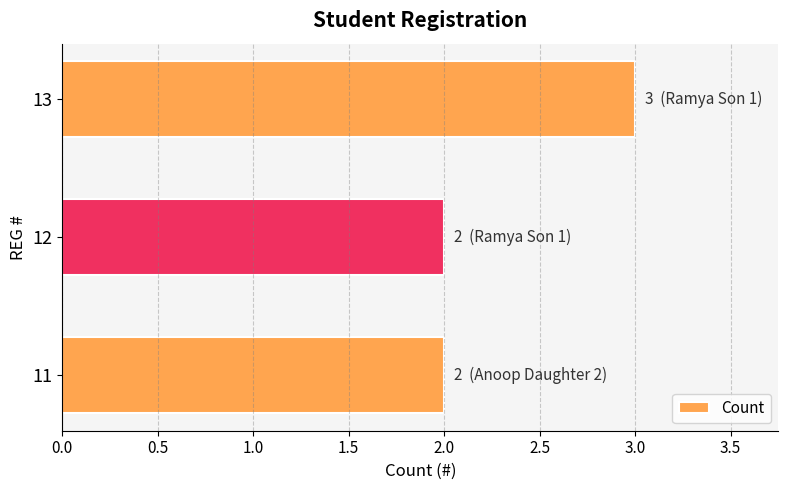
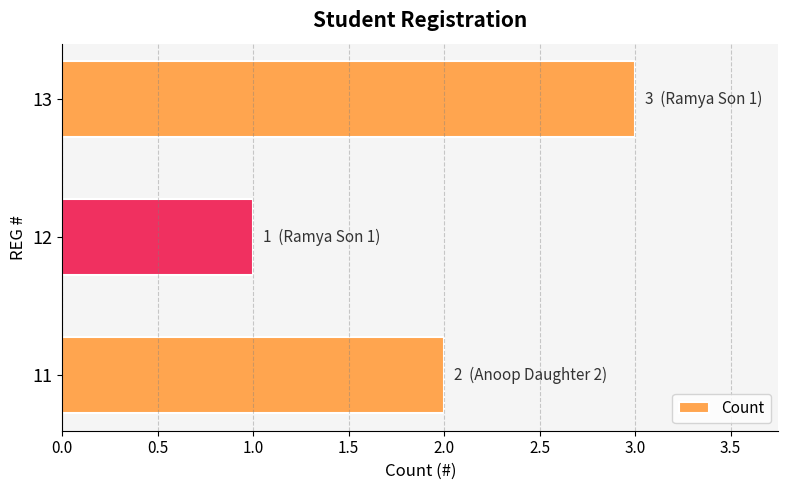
  {
    "13": 3,
-   "12": 2,
+   "12": 1,
    "11": 2
  }
